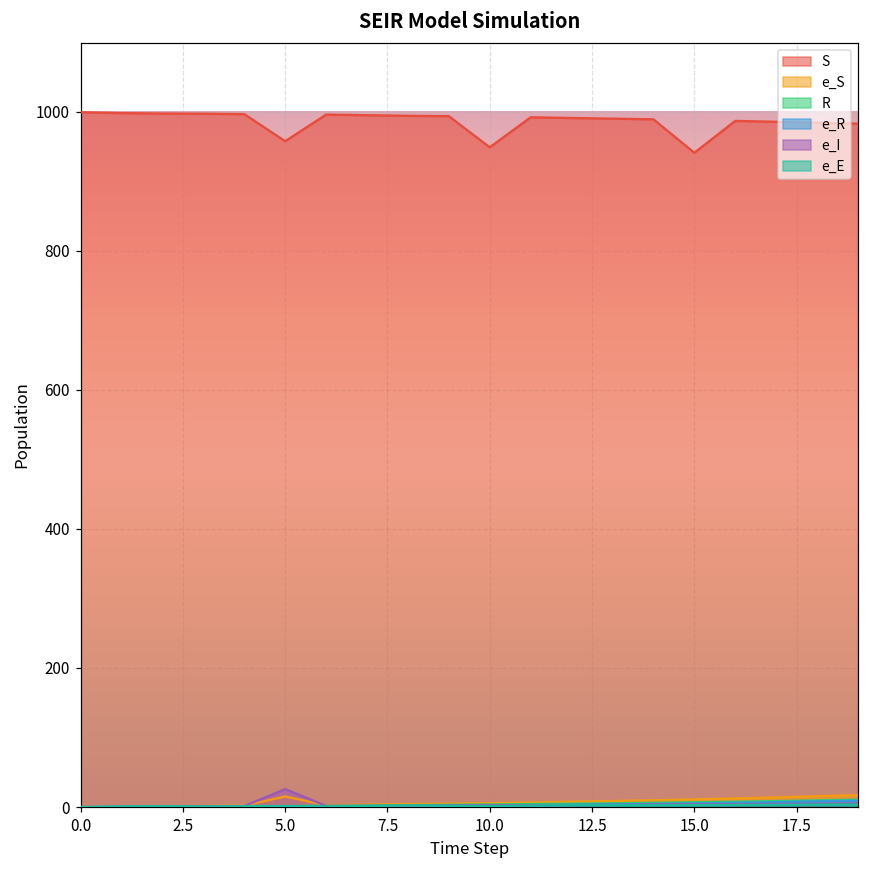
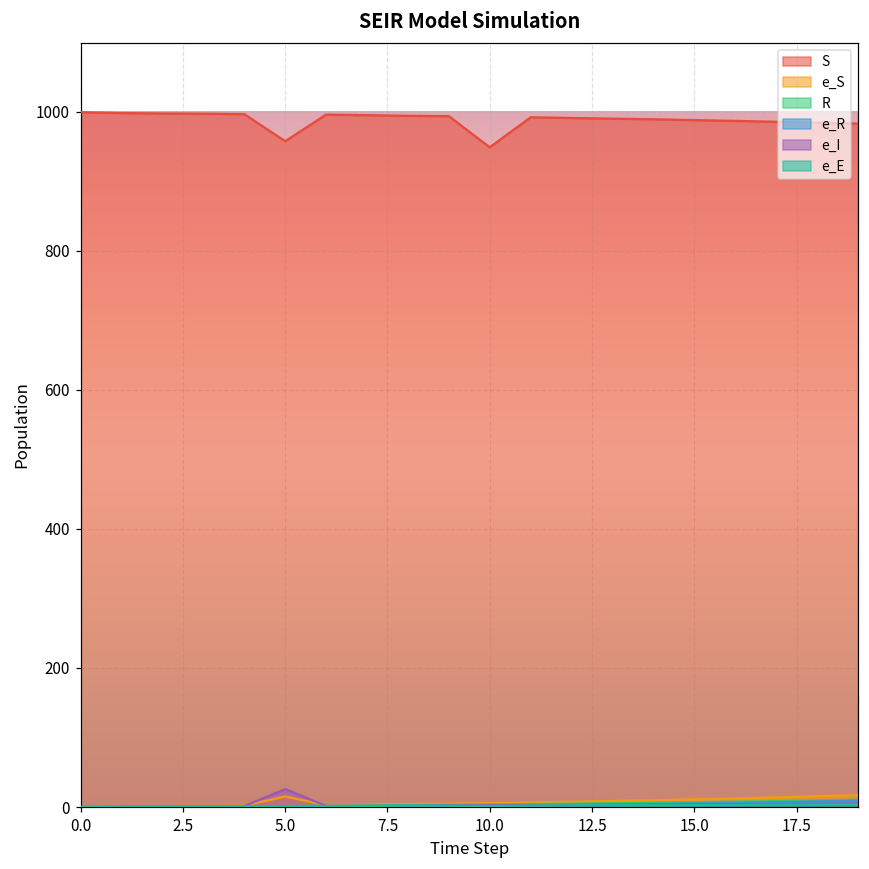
  {
    "S": {
      "0.0": 1000,
      "5.0": 960,
      "10.0": 950,
-     "15.0": 940
+     "15.0": 990
    },
    "e_S": {
      "5.0": 20,
      "15.0": 10
    },
    "e_I": {
      "5.0": 30
    }
  }
